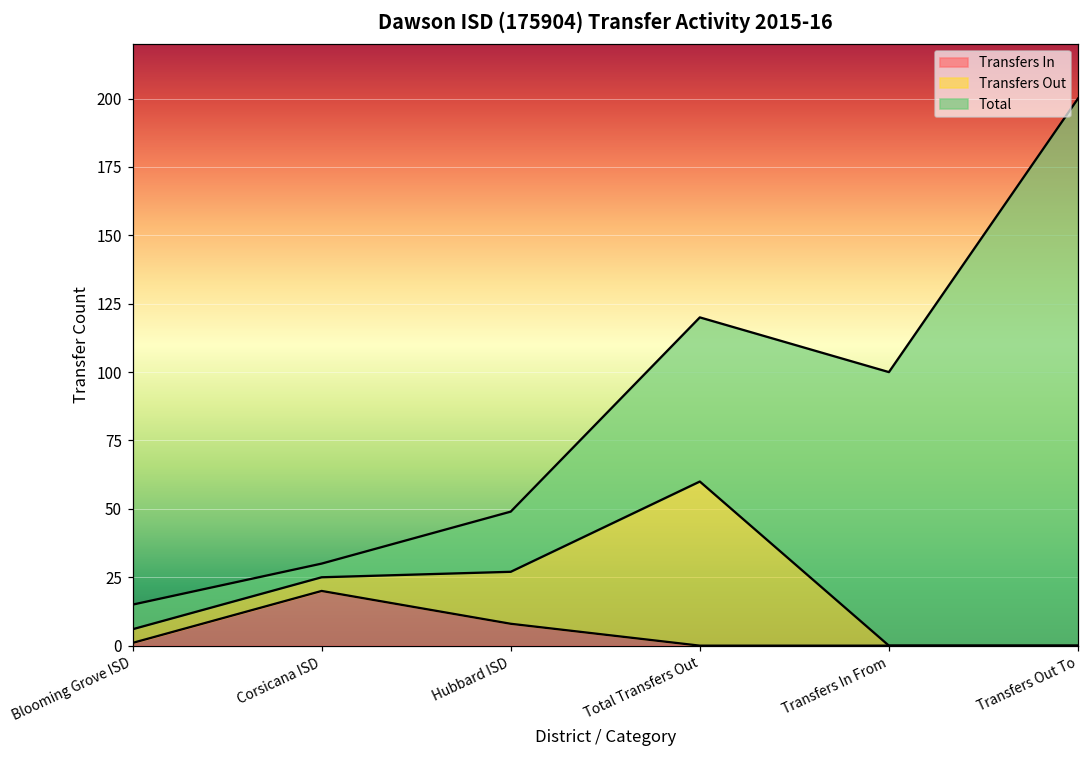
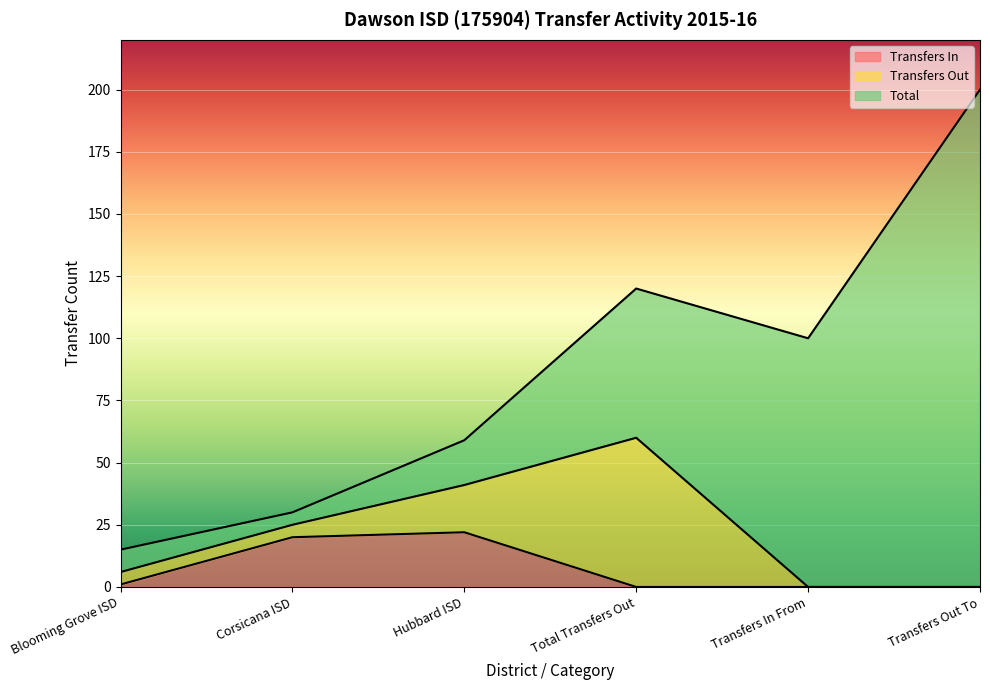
  {
    "Transfers In": {
      "Blooming Grove ISD": 1,
      "Corsicana ISD": 20,
-     "Hubbard ISD": 8,
+     "Hubbard ISD": 22,
      "Total Transfers Out": 0
    },
    "Transfers Out": {
      "Blooming Grove ISD": 5,
      "Corsicana ISD": 5,
      "Hubbard ISD": 19,
      "Total Transfers Out": 60
    },
    "Total": {
      "Blooming Grove ISD": 9,
      "Corsicana ISD": 5,
-     "Hubbard ISD": 22,
+     "Hubbard ISD": 18,
      "Total Transfers Out": 60,
      "Transfers In From": 100,
      "Transfers Out To": 200
    }
  }
